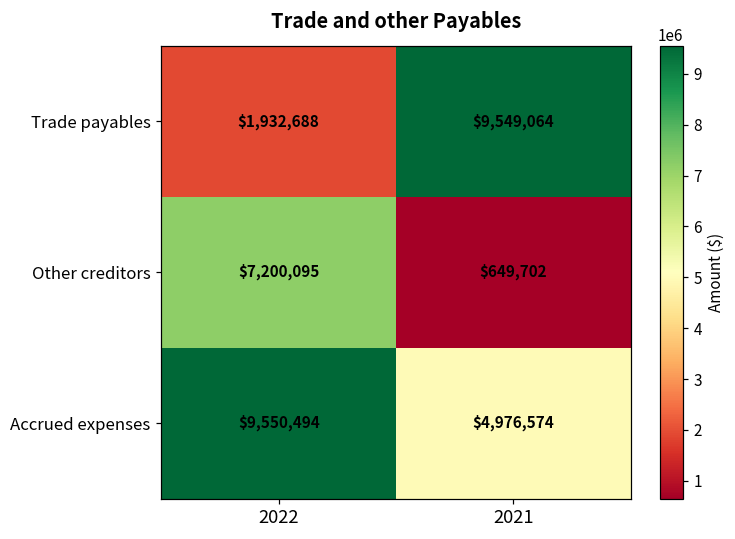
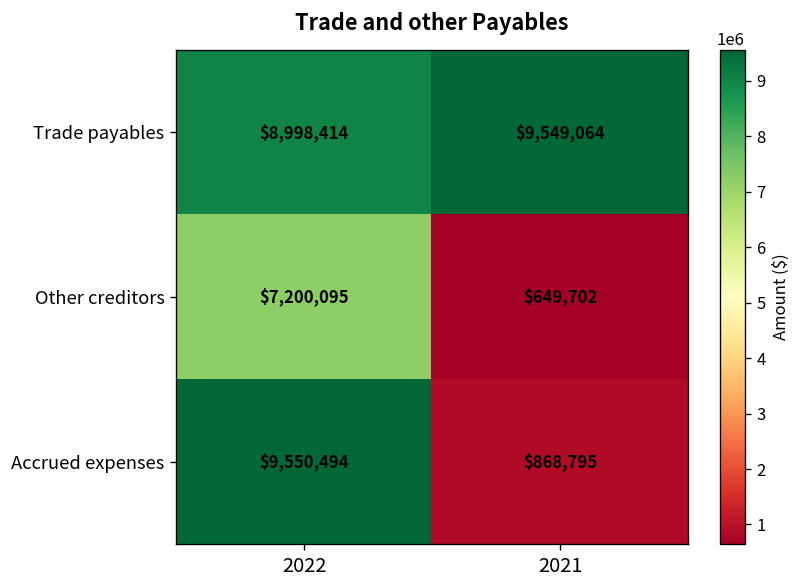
  {
    "Trade payables": {
-     "2022": "$1,932,688",
+     "2022": "$8,998,414",
      "2021": "$9,549,064"
    },
    "Other creditors": {
      "2022": "$7,200,095",
      "2021": "$649,702"
    },
    "Accrued expenses": {
      "2022": "$9,550,494",
-     "2021": "$4,976,574"
+     "2021": "$868,795"
    }
  }
